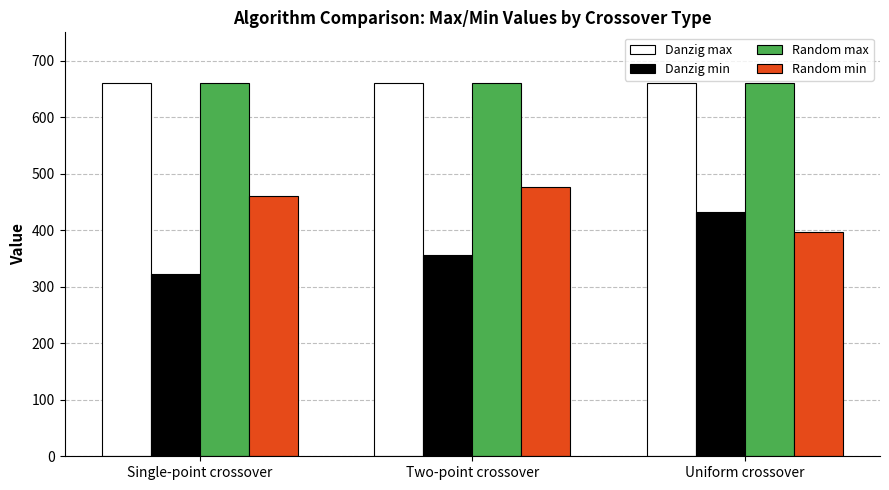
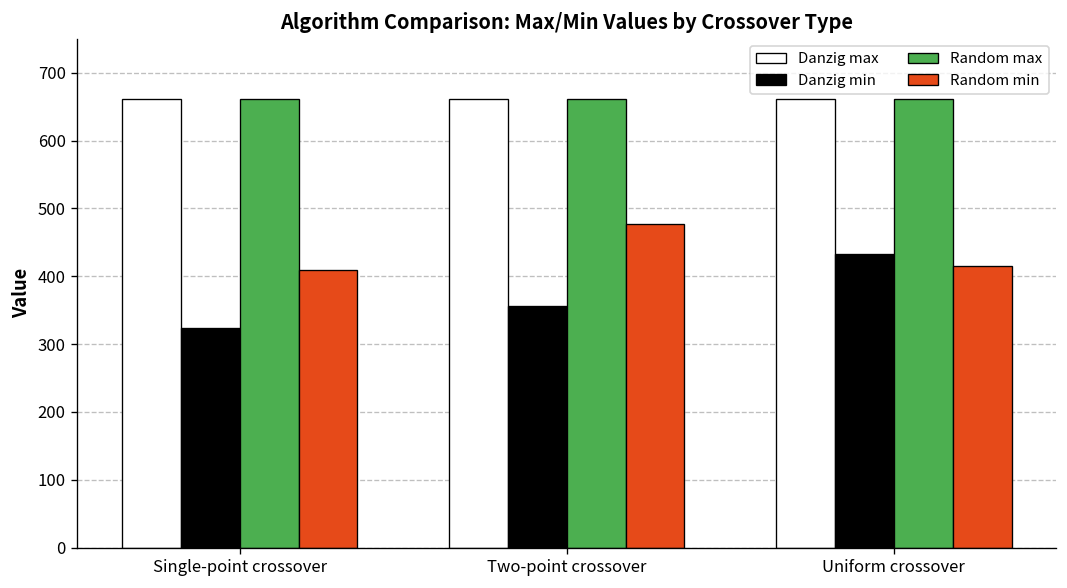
  {
    "Danzig max": {
      "Single-point crossover": 660,
      "Two-point crossover": 660,
      "Uniform crossover": 660
    },
    "Danzig min": {
      "Single-point crossover": 320,
      "Two-point crossover": 360,
      "Uniform crossover": 430
    },
    "Random max": {
      "Single-point crossover": 660,
      "Two-point crossover": 660,
      "Uniform crossover": 660
    },
    "Random min": {
-     "Single-point crossover": 460,
+     "Single-point crossover": 410,
      "Two-point crossover": 480,
-     "Uniform crossover": 400
+     "Uniform crossover": 420
    }
  }
